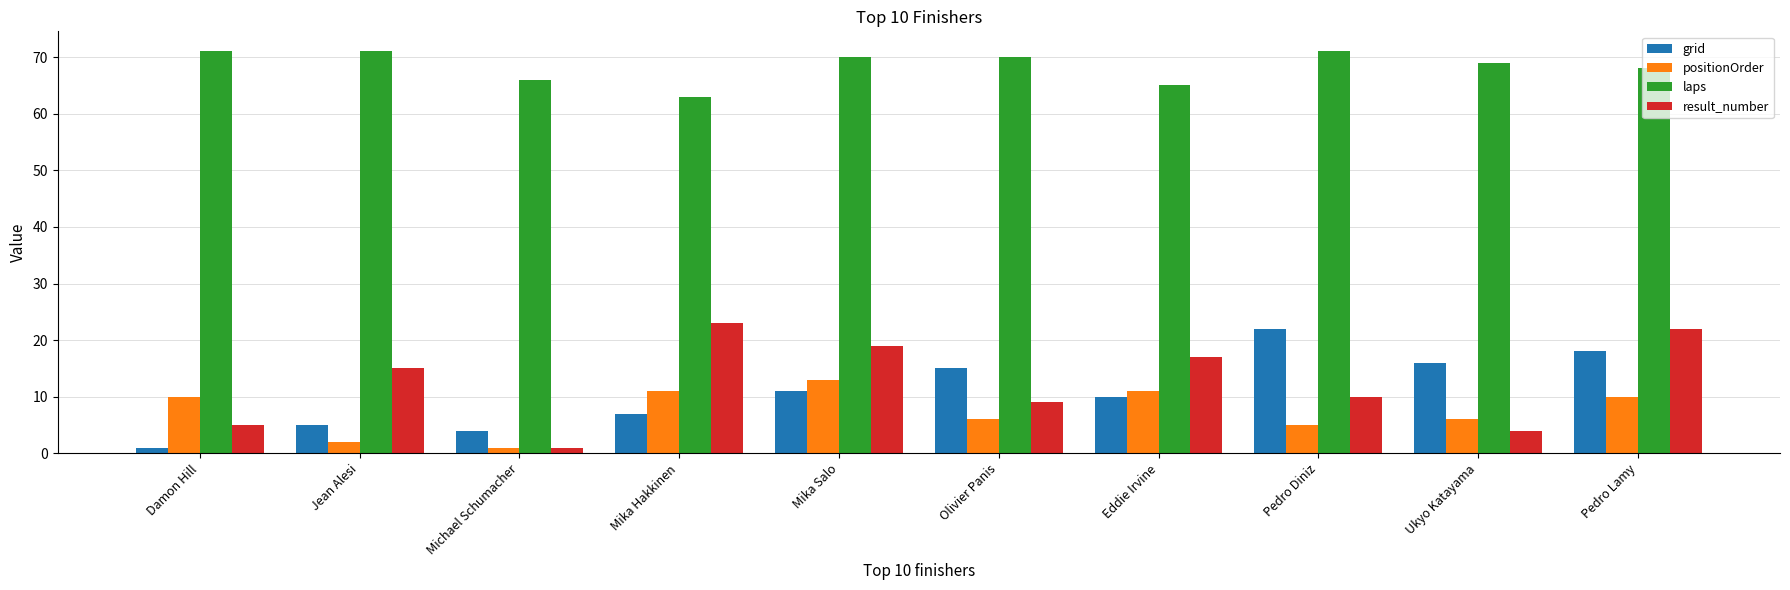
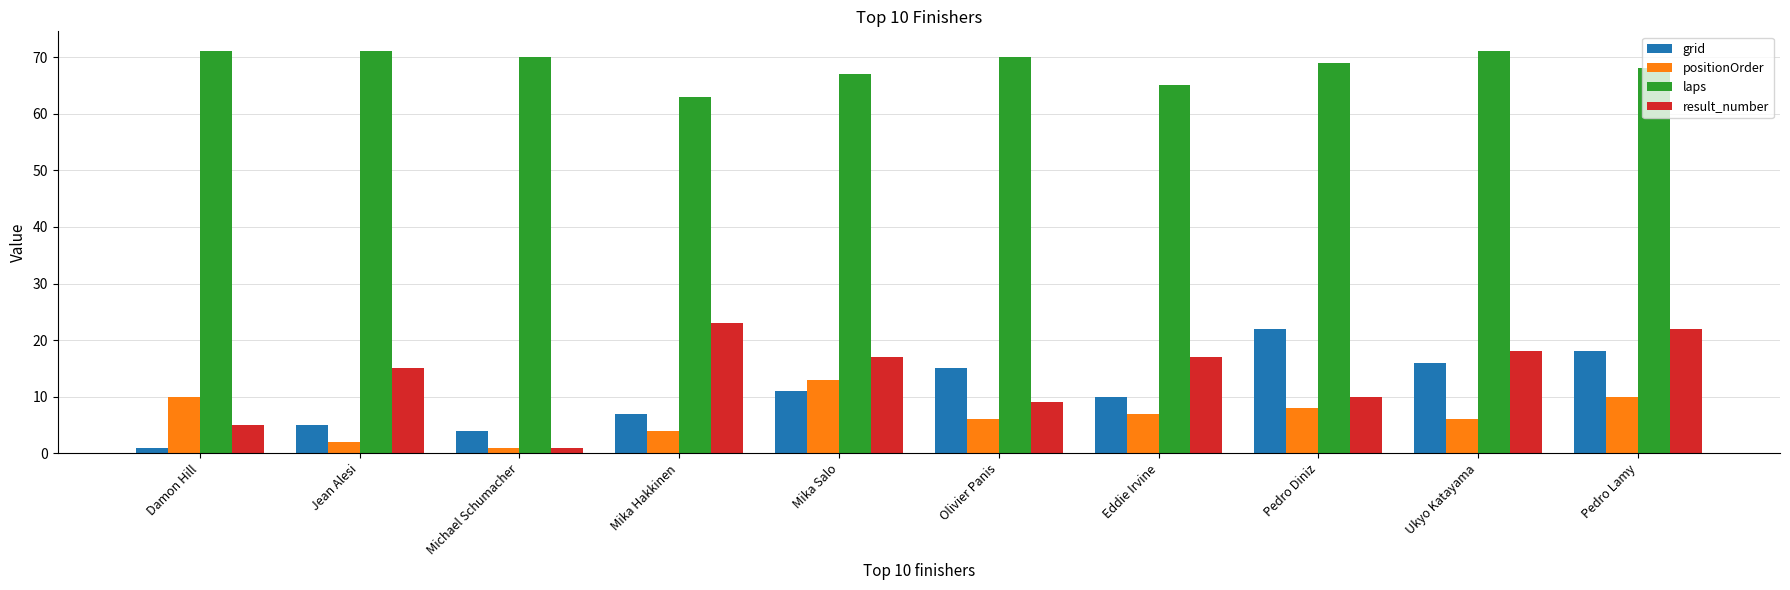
  {
    "grid": {
      "Damon Hill": 1,
      "Jean Alesi": 5,
      "Michael Schumacher": 4,
      "Mika Hakkinen": 7,
      "Mika Salo": 11,
      "Olivier Panis": 15,
      "Eddie Irvine": 10,
      "Pedro Diniz": 22,
      "Ukyo Katayama": 16,
      "Pedro Lamy": 18
    },
    "positionOrder": {
      "Damon Hill": 10,
      "Jean Alesi": 2,
      "Michael Schumacher": 1,
-     "Mika Hakkinen": 11,
+     "Mika Hakkinen": 4,
      "Mika Salo": 13,
      "Olivier Panis": 6,
-     "Eddie Irvine": 11,
-     "Pedro Diniz": 5,
+     "Eddie Irvine": 7,
+     "Pedro Diniz": 8,
      "Ukyo Katayama": 6,
      "Pedro Lamy": 10
    },
    "laps": {
      "Damon Hill": 71,
      "Jean Alesi": 71,
-     "Michael Schumacher": 66,
+     "Michael Schumacher": 70,
      "Mika Hakkinen": 63,
-     "Mika Salo": 70,
+     "Mika Salo": 67,
      "Olivier Panis": 70,
      "Eddie Irvine": 65,
-     "Pedro Diniz": 71,
-     "Ukyo Katayama": 69
+     "Pedro Diniz": 69,
+     "Ukyo Katayama": 71
    },
    "result_number": {
      "Damon Hill": 5,
      "Jean Alesi": 15,
      "Michael Schumacher": 1,
      "Mika Hakkinen": 23,
-     "Mika Salo": 19,
+     "Mika Salo": 17,
      "Olivier Panis": 9,
      "Eddie Irvine": 17,
      "Pedro Diniz": 10,
-     "Ukyo Katayama": 4,
+     "Ukyo Katayama": 18,
      "Pedro Lamy": 22
    }
  }
